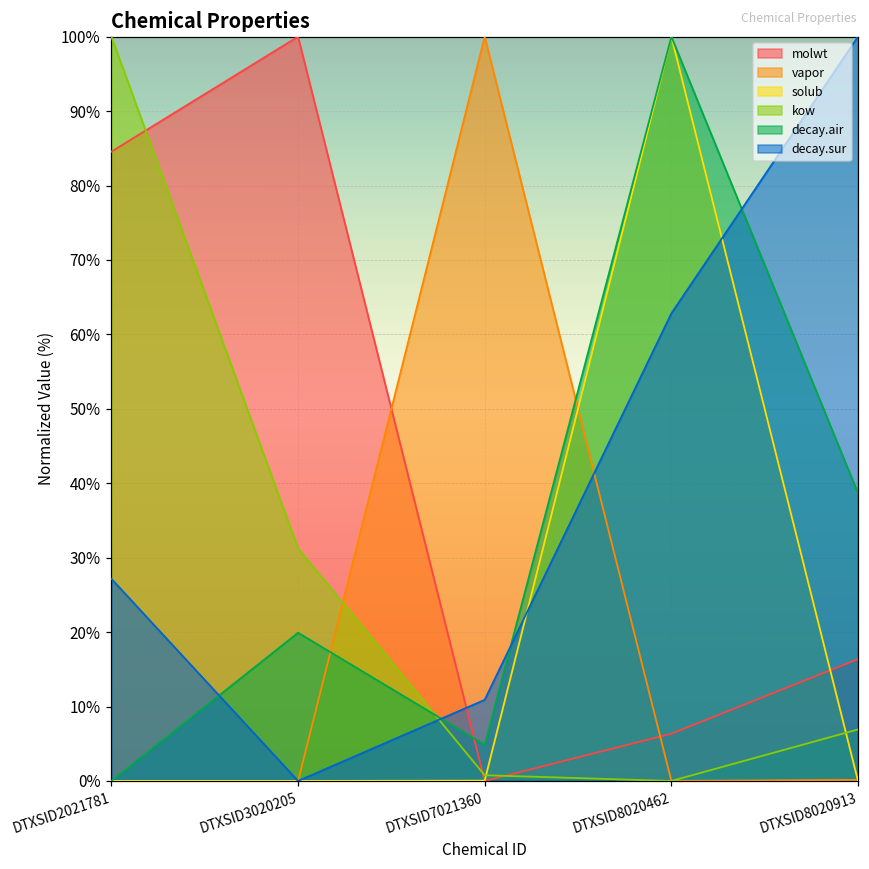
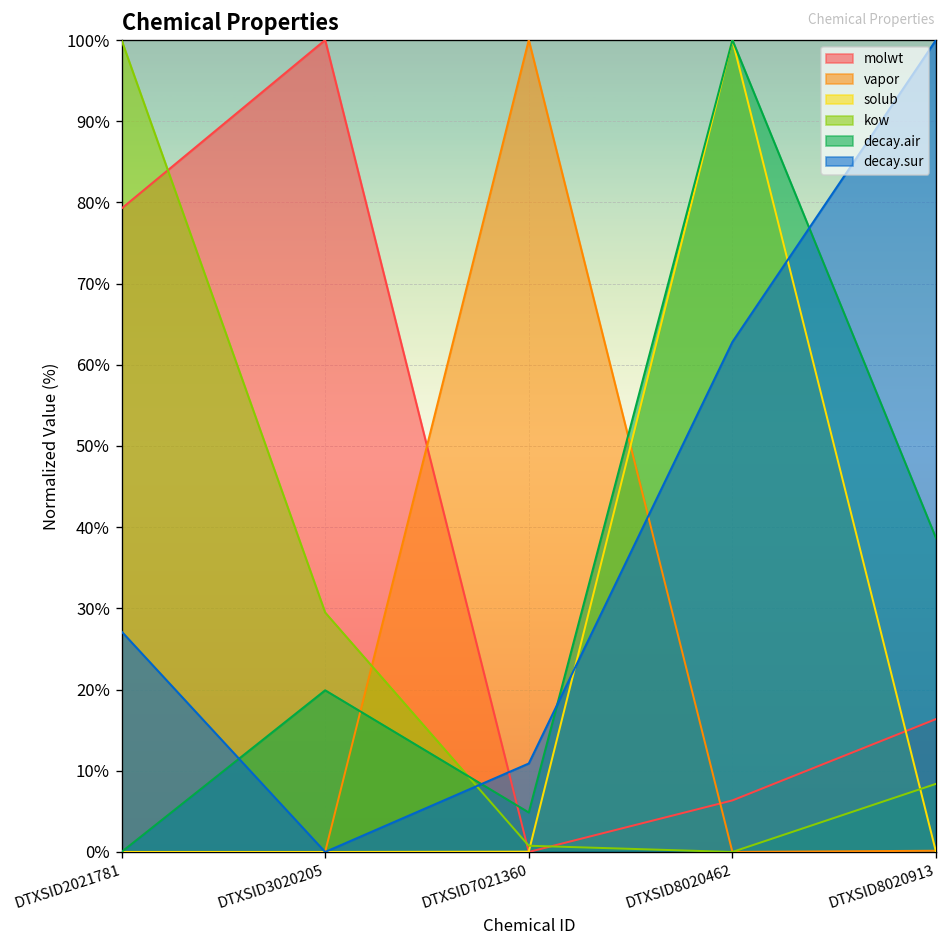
  {
    "molwt": {
-     "DTXSID2021781": "85%",
+     "DTXSID2021781": "79%",
      "DTXSID3020205": "100%",
      "DTXSID8020462": "6%",
      "DTXSID8020913": "16%"
    },
    "vapor": {
      "DTXSID7021360": "100%"
    },
    "kow": {
      "DTXSID2021781": "100%",
-     "DTXSID3020205": "31%",
+     "DTXSID3020205": "29%",
      "DTXSID7021360": "1%",
-     "DTXSID8020913": "7%"
+     "DTXSID8020913": "8%"
    },
    "decay.air": {
      "DTXSID3020205": "20%",
      "DTXSID7021360": "5%",
      "DTXSID8020913": "39%"
    },
    "decay.sur": {
      "DTXSID2021781": "27%",
      "DTXSID7021360": "11%",
      "DTXSID8020462": "63%",
      "DTXSID8020913": "100%"
    }
  }
